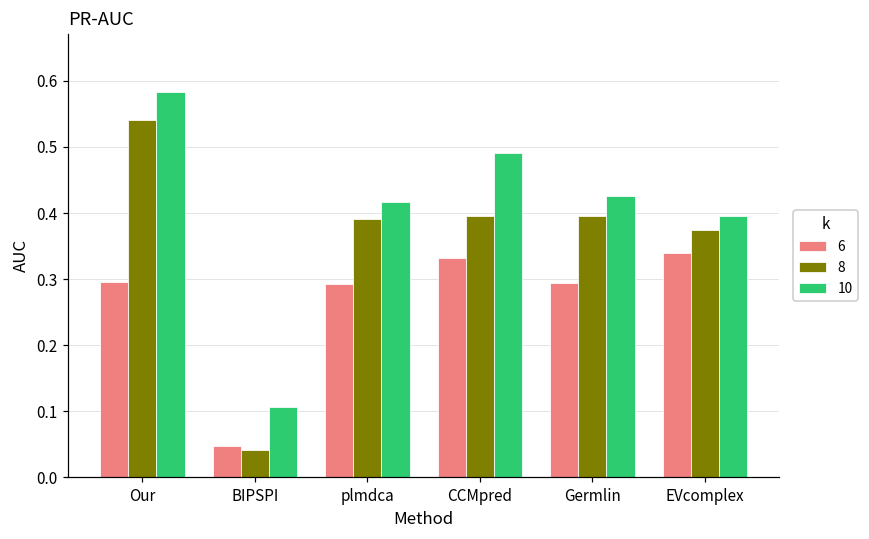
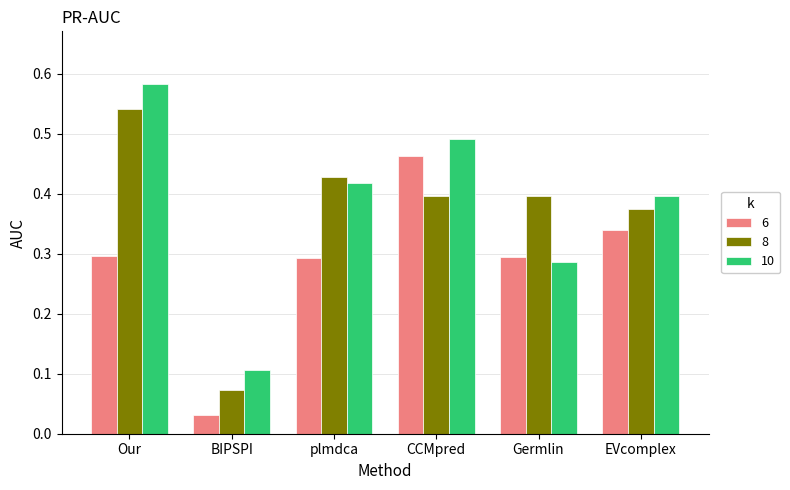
  {
    "6": {
      "Our": 0.30,
-     "BIPSPI": 0.05,
+     "BIPSPI": 0.03,
      "plmdca": 0.29,
-     "CCMpred": 0.33,
+     "CCMpred": 0.46,
      "Germlin": 0.29,
      "EVcomplex": 0.34
    },
    "8": {
      "Our": 0.54,
-     "BIPSPI": 0.04,
-     "plmdca": 0.39,
+     "BIPSPI": 0.07,
+     "plmdca": 0.43,
      "CCMpred": 0.40,
      "Germlin": 0.40,
      "EVcomplex": 0.37
    },
    "10": {
      "Our": 0.58,
      "BIPSPI": 0.11,
      "plmdca": 0.42,
      "CCMpred": 0.49,
-     "Germlin": 0.43,
+     "Germlin": 0.29,
      "EVcomplex": 0.40
    }
  }
